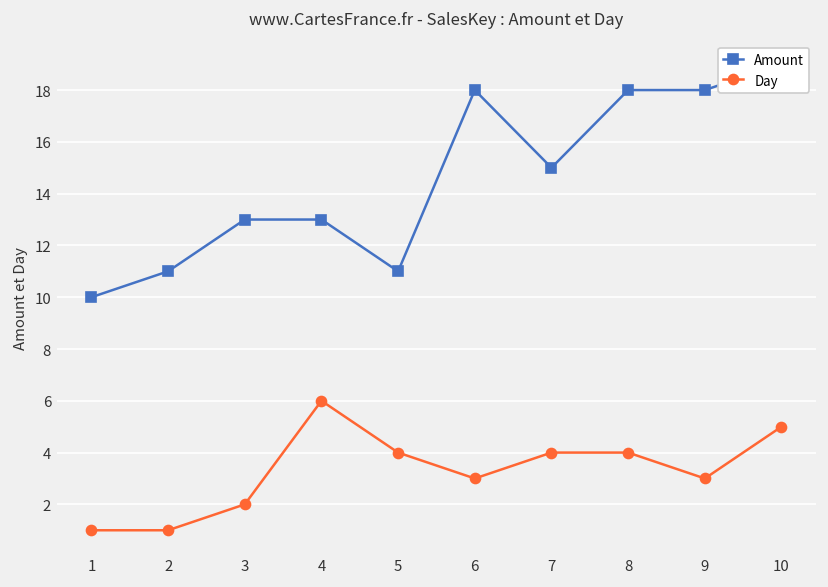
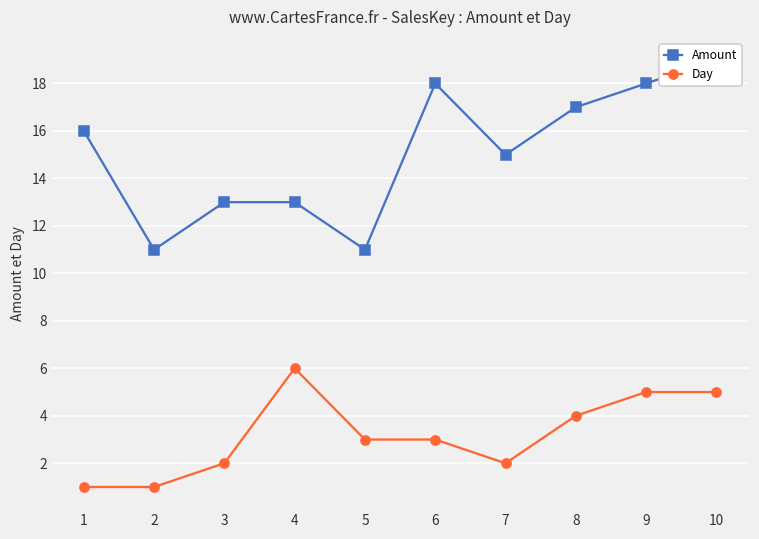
  {
    "Amount": {
-     "1": 10,
+     "1": 16,
      "2": 11,
      "3": 13,
      "4": 13,
      "5": 11,
      "6": 18,
      "7": 15,
-     "8": 18,
+     "8": 17,
      "9": 18
    },
    "Day": {
      "1": 1,
      "2": 1,
      "3": 2,
      "4": 6,
-     "5": 4,
+     "5": 3,
      "6": 3,
-     "7": 4,
+     "7": 2,
      "8": 4,
-     "9": 3,
+     "9": 5,
      "10": 5
    }
  }
